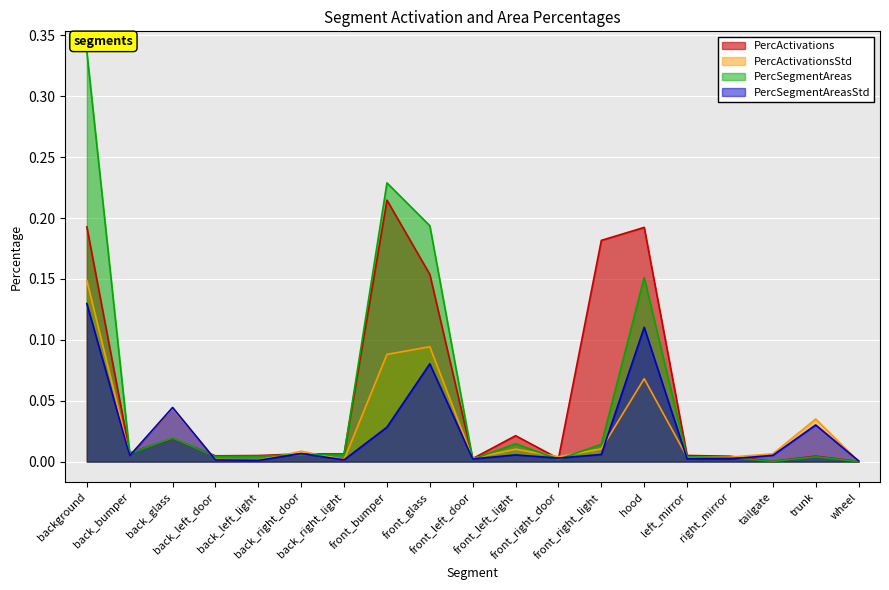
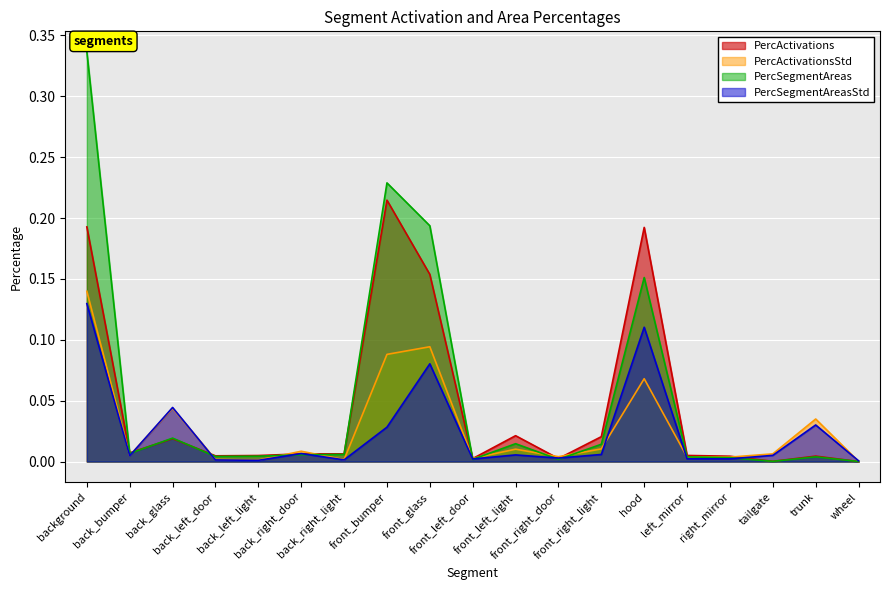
  {
    "PercActivations": {
      "background": 0.193,
      "front_bumper": 0.215,
      "front_glass": 0.154,
      "front_left_light": 0.021,
-     "front_right_light": 0.182,
+     "front_right_light": 0.020,
      "hood": 0.192
    },
    "PercActivationsStd": {
-     "background": 0.149,
+     "background": 0.140,
      "front_bumper": 0.088,
      "front_glass": 0.094,
      "front_left_light": 0.010,
      "front_right_light": 0.010,
      "hood": 0.068,
      "trunk": 0.035
    },
    "PercSegmentAreas": {
      "background": 0.337,
      "front_bumper": 0.229,
      "front_glass": 0.194,
      "front_left_light": 0.015,
      "front_right_light": 0.014,
      "hood": 0.151
    },
    "PercSegmentAreasStd": {
      "background": 0.130,
      "front_bumper": 0.028,
      "front_glass": 0.080,
      "front_left_light": 0.005,
      "front_right_light": 0.006,
      "hood": 0.110,
      "trunk": 0.030
    }
  }
